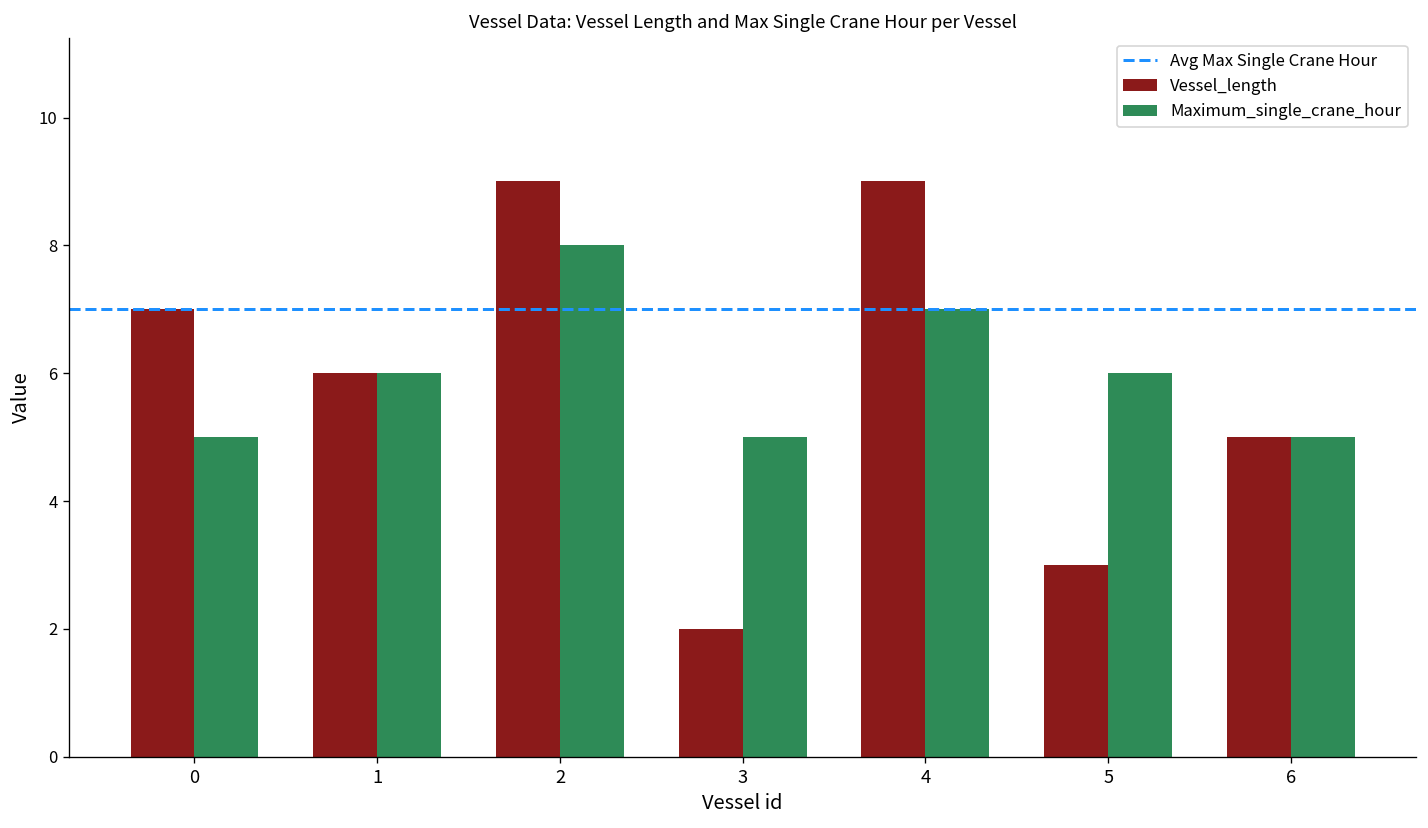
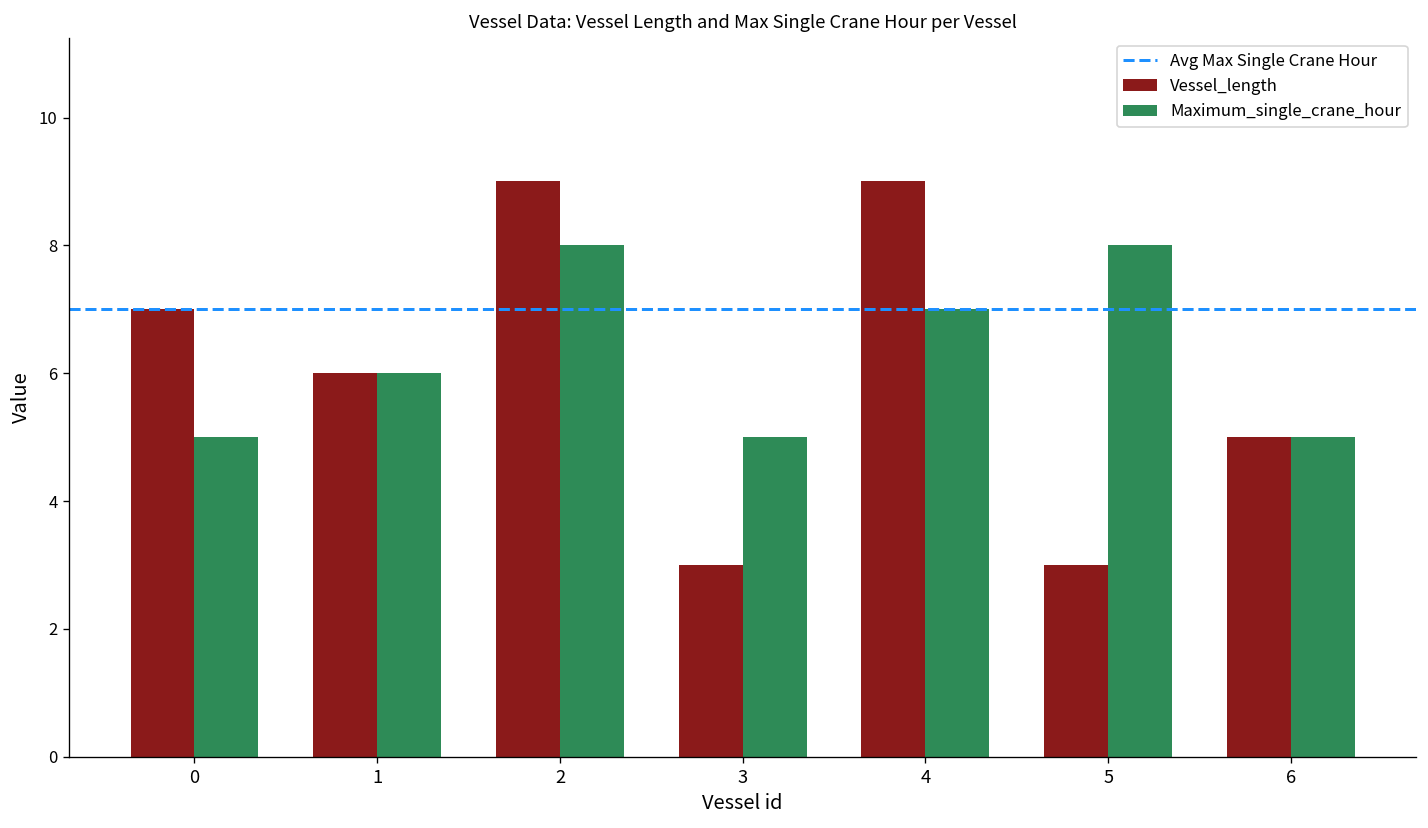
  {
    "Vessel_length": {
      "0": 7,
      "1": 6,
      "2": 9,
-     "3": 2,
+     "3": 3,
      "4": 9,
      "5": 3,
      "6": 5
    },
    "Maximum_single_crane_hour": {
      "0": 5,
      "1": 6,
      "2": 8,
      "3": 5,
      "4": 7,
-     "5": 6,
+     "5": 8,
      "6": 5
    }
  }
